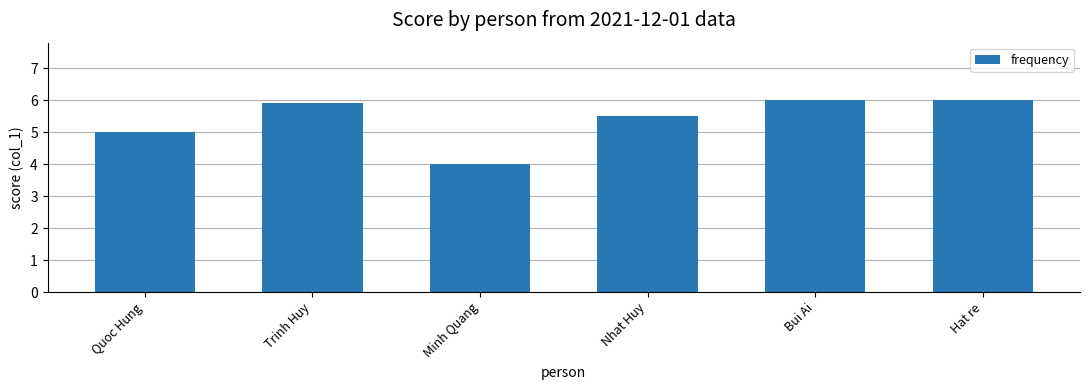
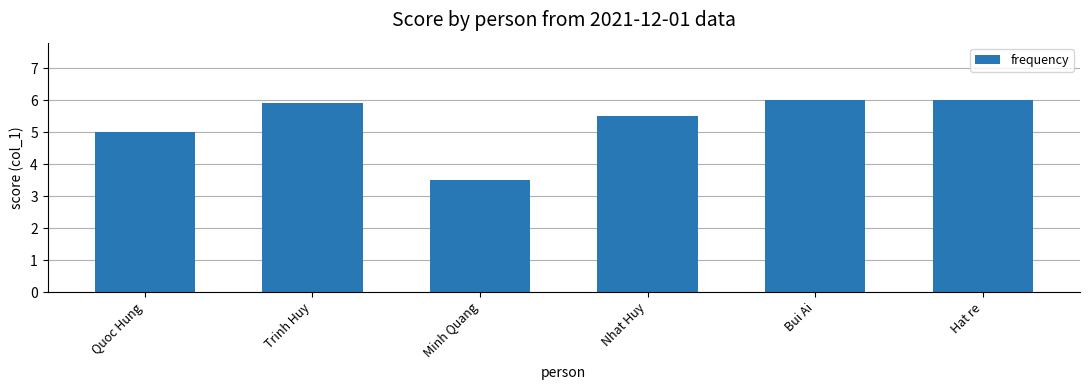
  {
    "Quoc Hung": 5.0,
    "Trinh Huy": 5.9,
-   "Minh Quang": 4.0,
+   "Minh Quang": 3.5,
    "Nhat Huy": 5.5,
    "Bui Ai": 6.0,
    "Hat re": 6.0
  }
